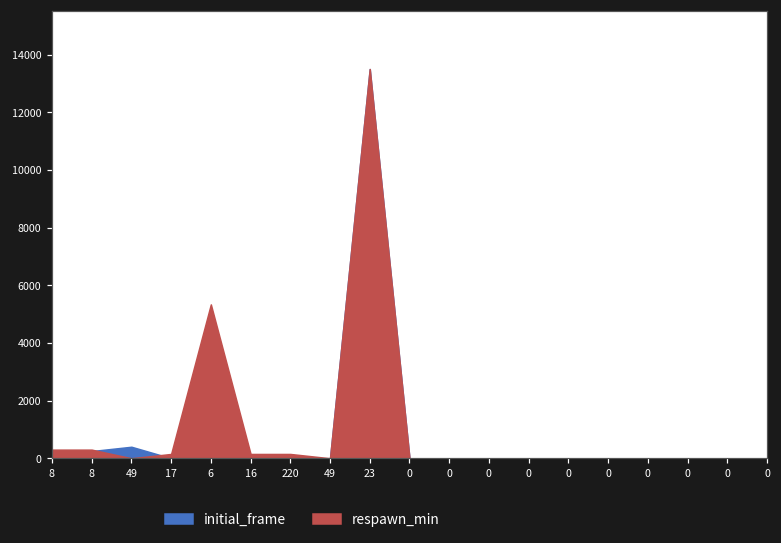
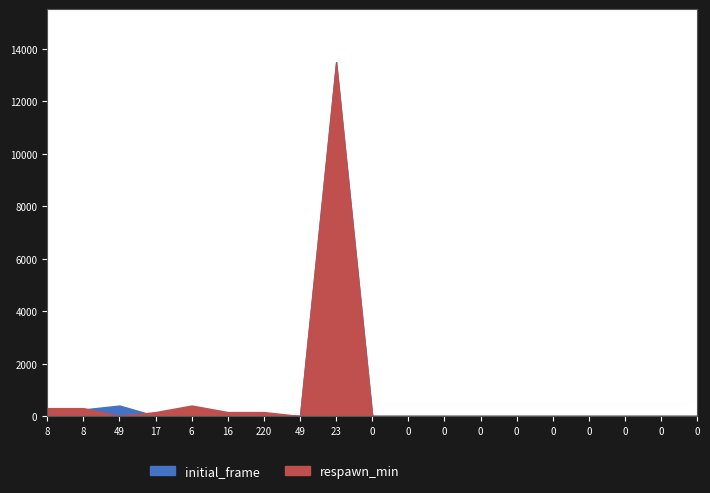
  {
    "respawn_min": {
      "17": 200,
-     "6": 5300,
+     "6": 400,
      "16": 200,
      "220": 200
    }
  }
